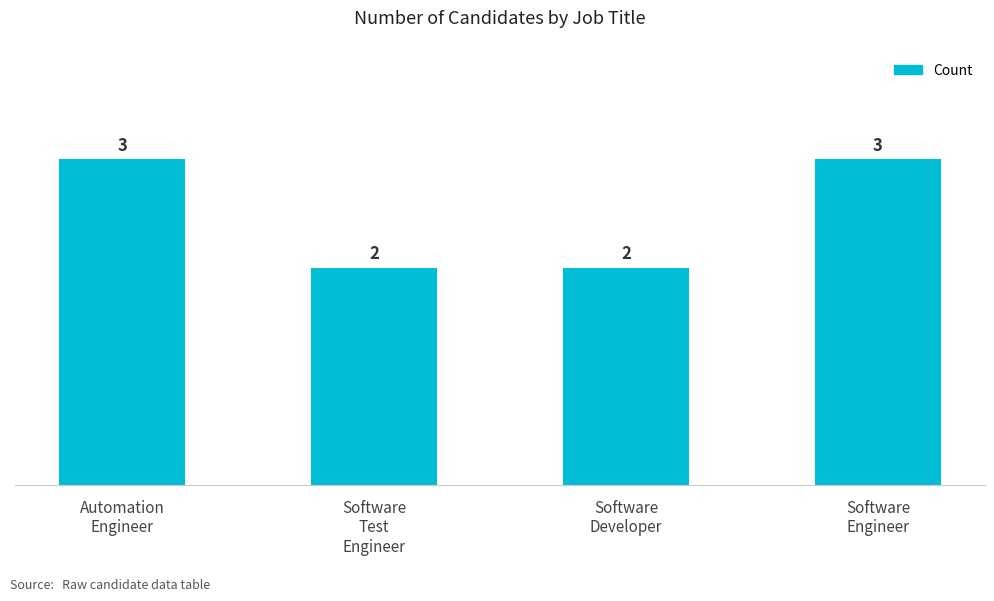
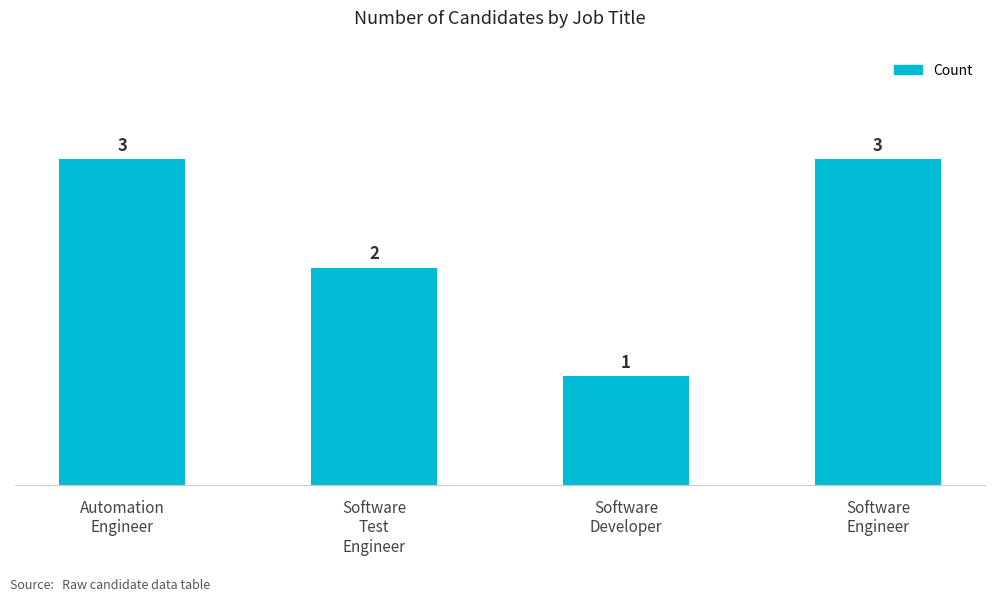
  {
    "Automation Engineer": 3,
    "Software Test Engineer": 2,
-   "Software Developer": 2,
+   "Software Developer": 1,
    "Software Engineer": 3
  }
